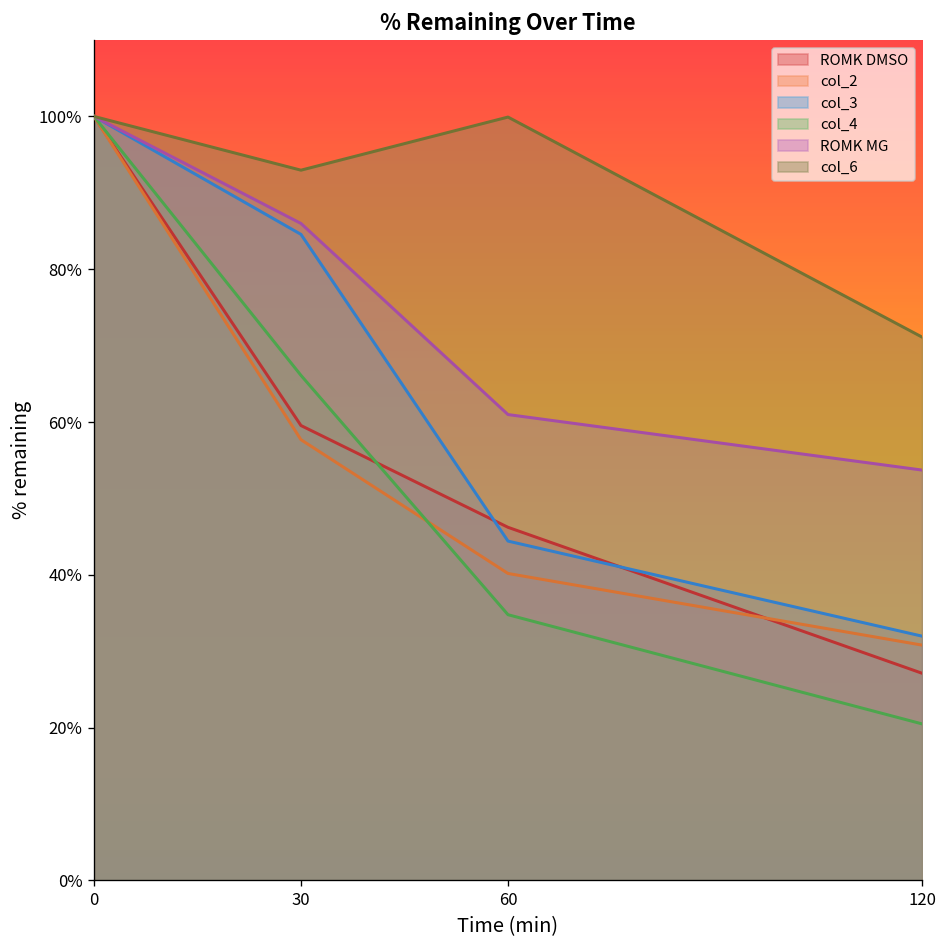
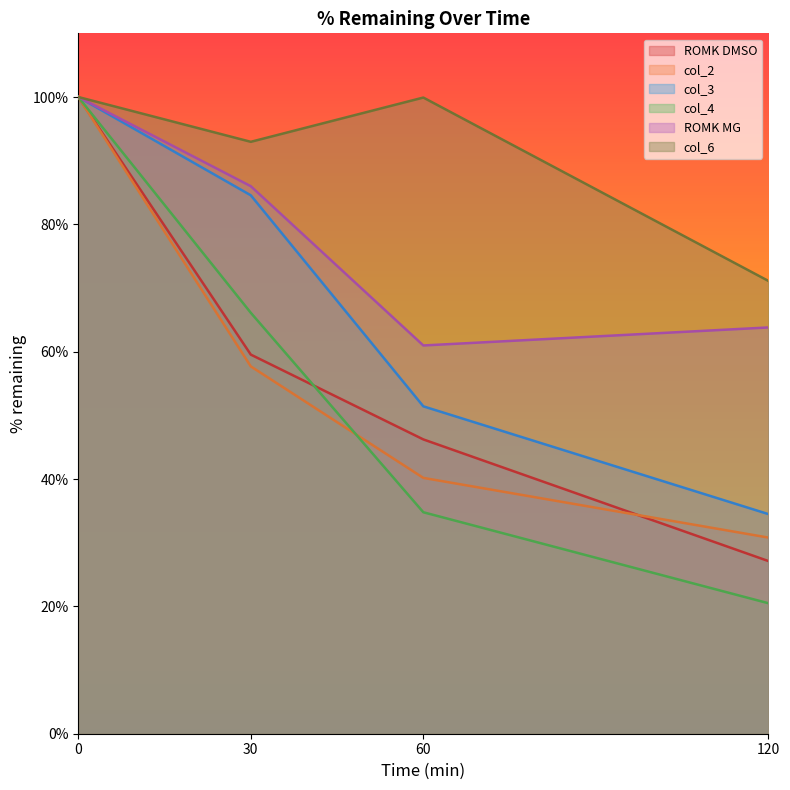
  {
    "col_3": {
      "30": "85%",
-     "60": "44%",
-     "120": "32%"
+     "60": "51%",
+     "120": "34%"
    },
    "ROMK MG": {
      "30": "86%",
      "60": "61%",
-     "120": "54%"
+     "120": "64%"
    }
  }
